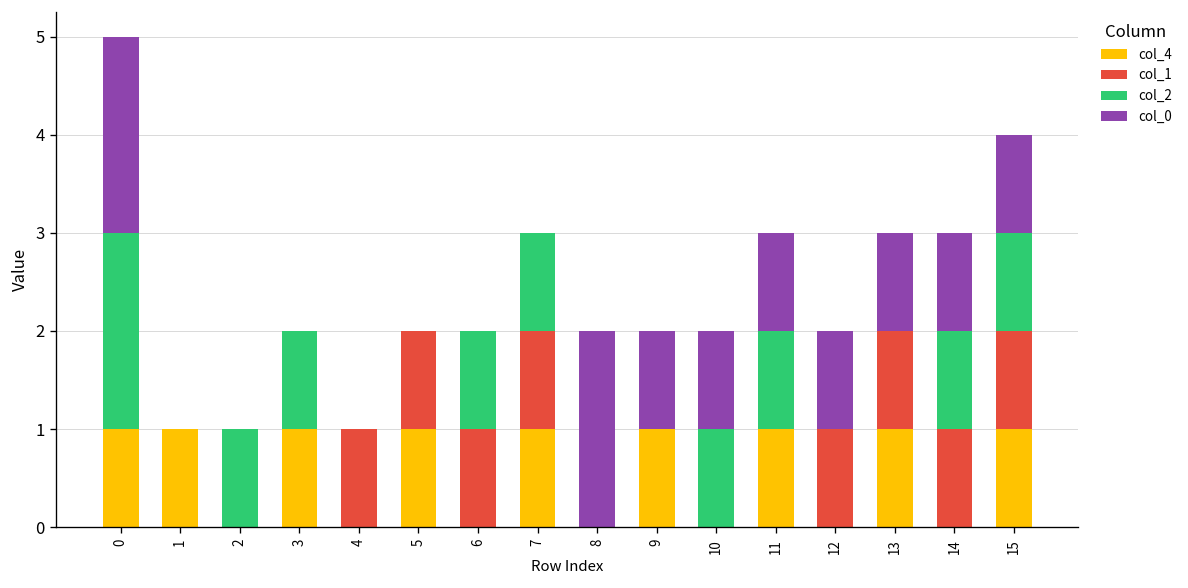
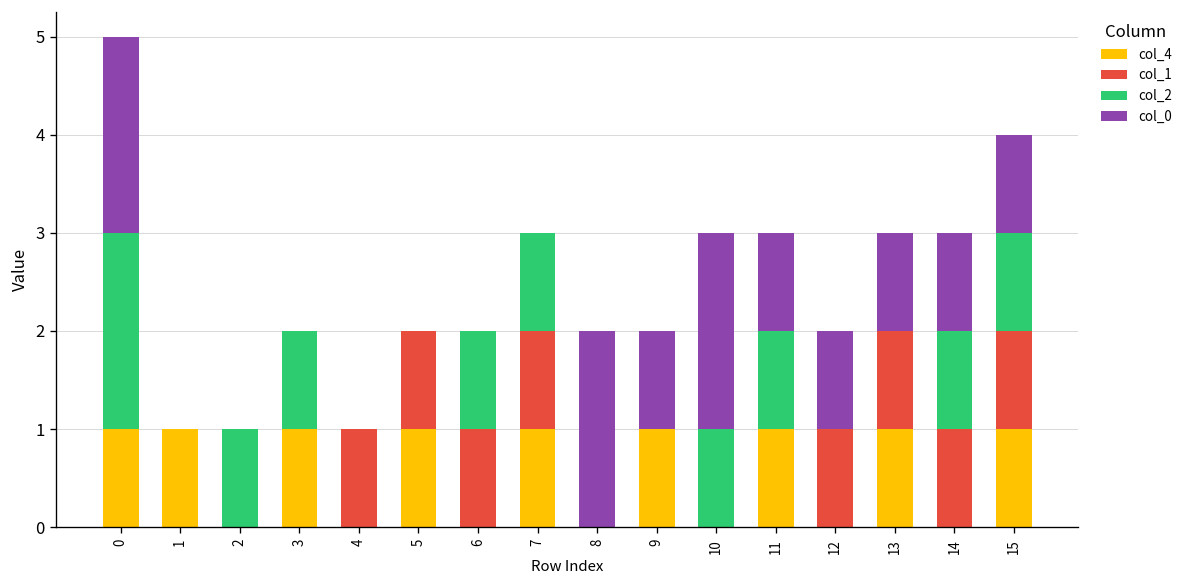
  {
    "col_4": {
      "0": 1,
      "1": 1,
      "2": 0,
      "3": 1,
      "4": 0,
      "5": 1,
      "6": 0,
      "7": 1,
      "8": 0,
      "9": 1,
      "10": 0,
      "11": 1,
      "12": 0,
      "13": 1,
      "14": 0,
      "15": 1
    },
    "col_2": {
      "0": 2,
      "1": 0,
      "2": 1,
      "3": 1,
      "4": 0,
      "5": 0,
      "6": 1,
      "7": 1,
      "8": 0,
      "9": 0,
      "10": 1,
      "11": 1,
      "12": 0,
      "13": 0,
      "14": 1,
      "15": 1
    },
    "col_0": {
      "0": 2,
      "1": 0,
      "2": 0,
      "3": 0,
      "4": 0,
      "5": 0,
      "6": 0,
      "7": 0,
      "8": 2,
      "9": 1,
-     "10": 1,
+     "10": 2,
      "11": 1,
      "12": 1,
      "13": 1,
      "14": 1,
      "15": 1
    }
  }
